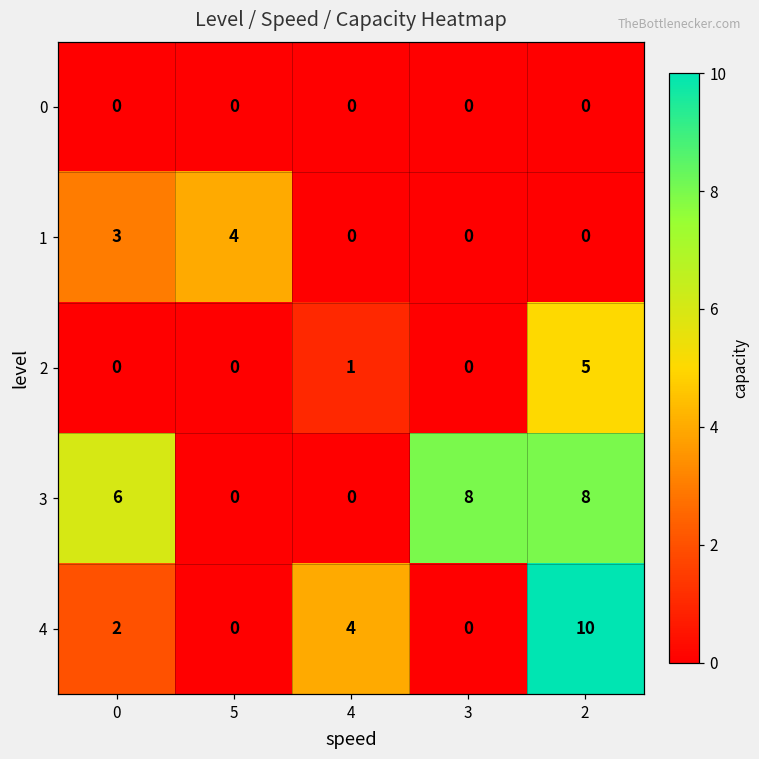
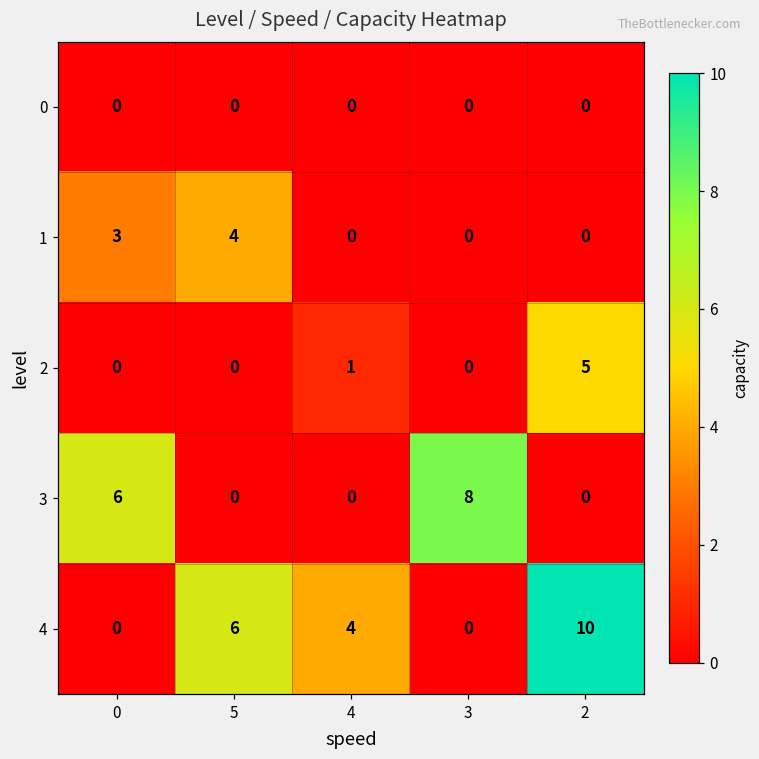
  {
    "0": {
      "0": 0,
      "5": 0,
      "4": 0,
      "3": 0,
      "2": 0
    },
    "1": {
      "0": 3,
      "5": 4,
      "4": 0,
      "3": 0,
      "2": 0
    },
    "2": {
      "0": 0,
      "5": 0,
      "4": 1,
      "3": 0,
      "2": 5
    },
    "3": {
      "0": 6,
      "5": 0,
      "4": 0,
      "3": 8,
-     "2": 8
+     "2": 0
    },
    "4": {
-     "0": 2,
-     "5": 0,
+     "0": 0,
+     "5": 6,
      "4": 4,
      "3": 0,
      "2": 10
    }
  }
